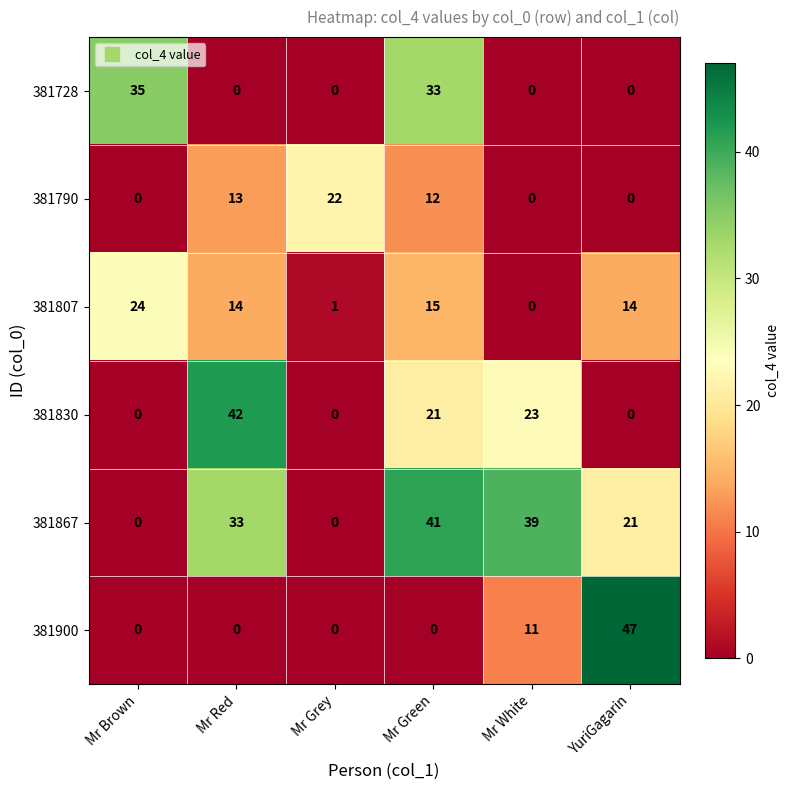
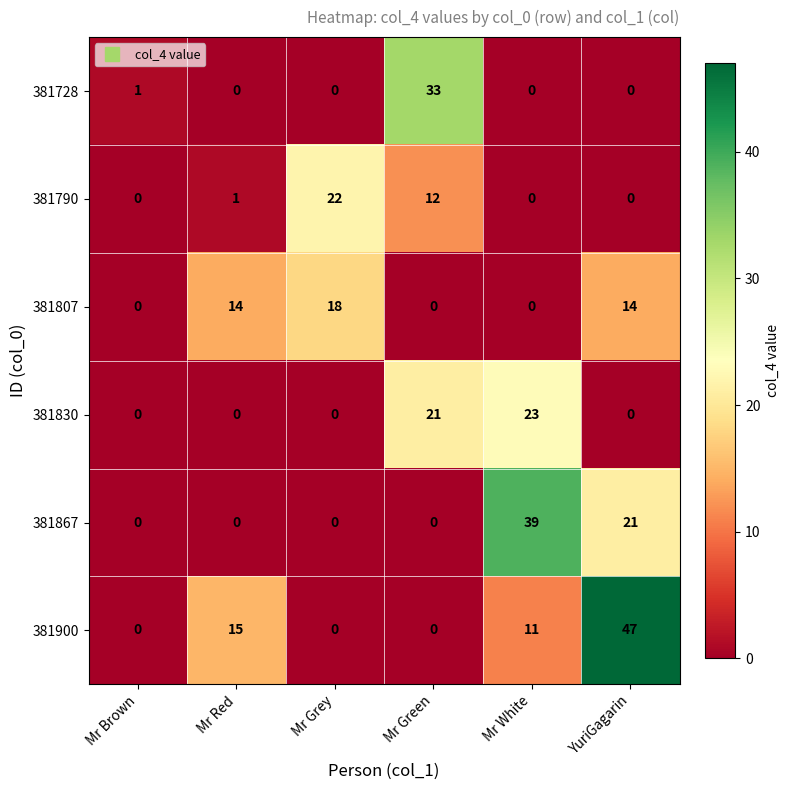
  {
    "381728": {
-     "Mr Brown": 35,
+     "Mr Brown": 1,
      "Mr Red": 0,
      "Mr Grey": 0,
      "Mr Green": 33,
      "Mr White": 0,
      "YuriGagarin": 0
    },
    "381790": {
      "Mr Brown": 0,
-     "Mr Red": 13,
+     "Mr Red": 1,
      "Mr Grey": 22,
      "Mr Green": 12,
      "Mr White": 0,
      "YuriGagarin": 0
    },
    "381807": {
-     "Mr Brown": 24,
+     "Mr Brown": 0,
      "Mr Red": 14,
-     "Mr Grey": 1,
-     "Mr Green": 15,
+     "Mr Grey": 18,
+     "Mr Green": 0,
      "Mr White": 0,
      "YuriGagarin": 14
    },
    "381830": {
      "Mr Brown": 0,
-     "Mr Red": 42,
+     "Mr Red": 0,
      "Mr Grey": 0,
      "Mr Green": 21,
      "Mr White": 23,
      "YuriGagarin": 0
    },
    "381867": {
      "Mr Brown": 0,
-     "Mr Red": 33,
+     "Mr Red": 0,
      "Mr Grey": 0,
-     "Mr Green": 41,
+     "Mr Green": 0,
      "Mr White": 39,
      "YuriGagarin": 21
    },
    "381900": {
      "Mr Brown": 0,
-     "Mr Red": 0,
+     "Mr Red": 15,
      "Mr Grey": 0,
      "Mr Green": 0,
      "Mr White": 11,
      "YuriGagarin": 47
    }
  }
